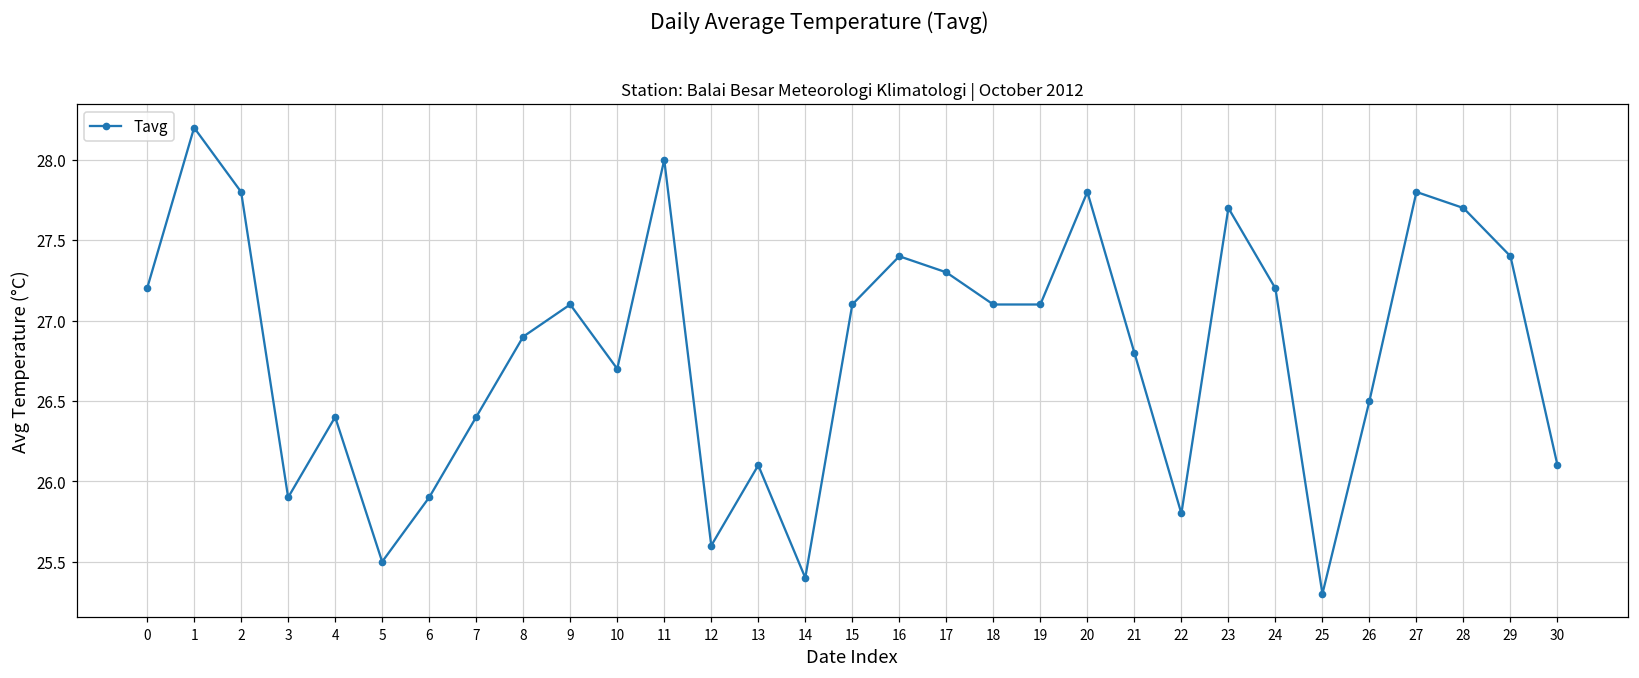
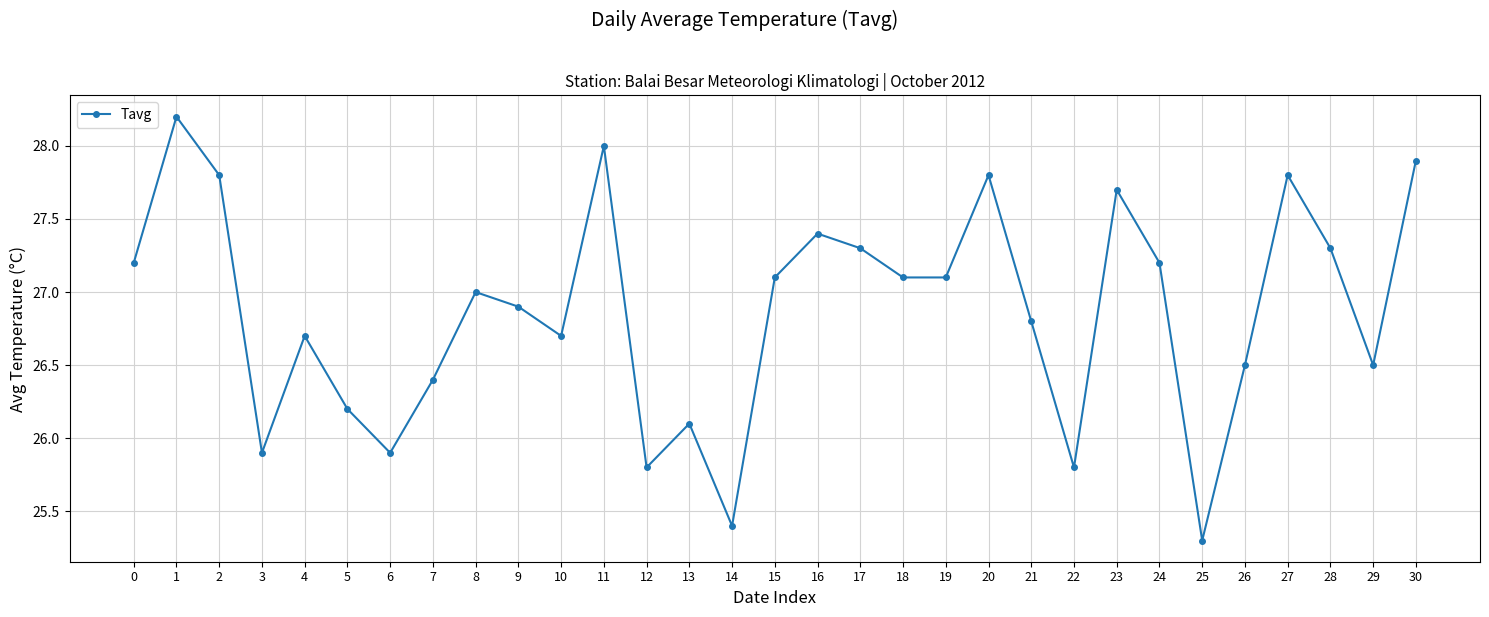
  {
    "0": 27.2,
    "1": 28.2,
    "2": 27.8,
    "3": 25.9,
-   "4": 26.4,
-   "5": 25.5,
+   "4": 26.7,
+   "5": 26.2,
    "6": 25.9,
    "7": 26.4,
-   "8": 26.9,
-   "9": 27.1,
+   "8": 27.0,
+   "9": 26.9,
    "10": 26.7,
    "11": 28.0,
-   "12": 25.6,
+   "12": 25.8,
    "13": 26.1,
    "14": 25.4,
    "15": 27.1,
    "16": 27.4,
    "17": 27.3,
    "18": 27.1,
    "19": 27.1,
    "20": 27.8,
    "21": 26.8,
    "22": 25.8,
    "23": 27.7,
    "24": 27.2,
    "25": 25.3,
    "26": 26.5,
    "27": 27.8,
-   "28": 27.7,
-   "29": 27.4,
-   "30": 26.1
+   "28": 27.3,
+   "29": 26.5,
+   "30": 27.9
  }
